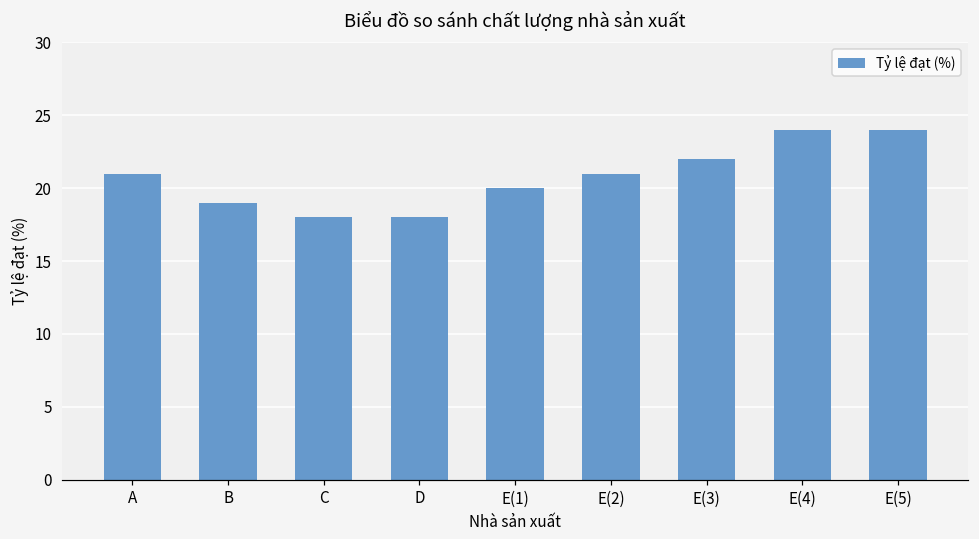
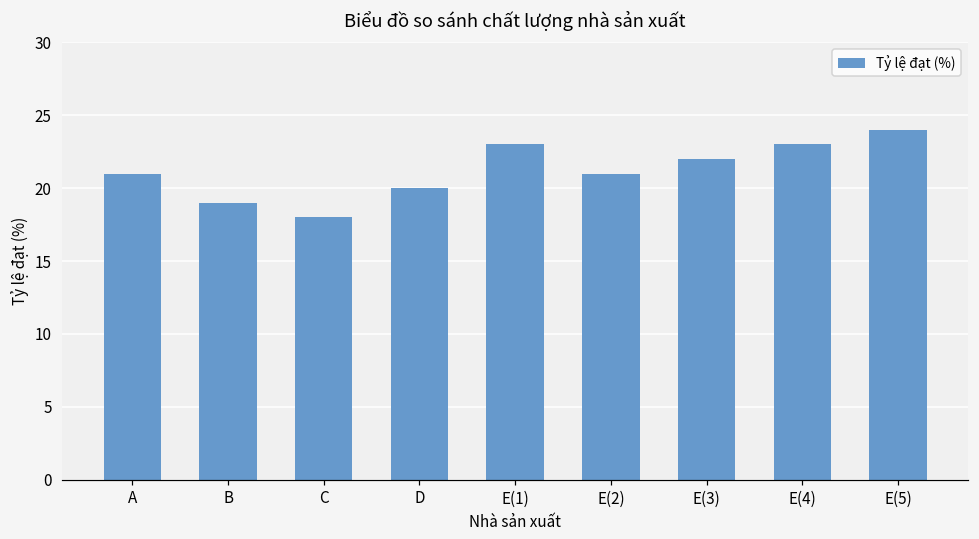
  {
    "A": 21,
    "B": 19,
    "C": 18,
-   "D": 18,
-   "E(1)": 20,
+   "D": 20,
+   "E(1)": 23,
    "E(2)": 21,
    "E(3)": 22,
-   "E(4)": 24,
+   "E(4)": 23,
    "E(5)": 24
  }
